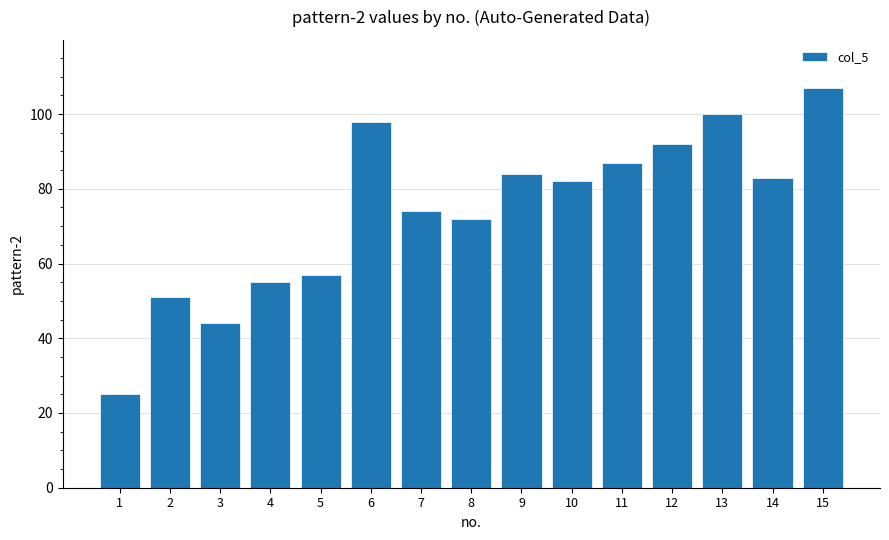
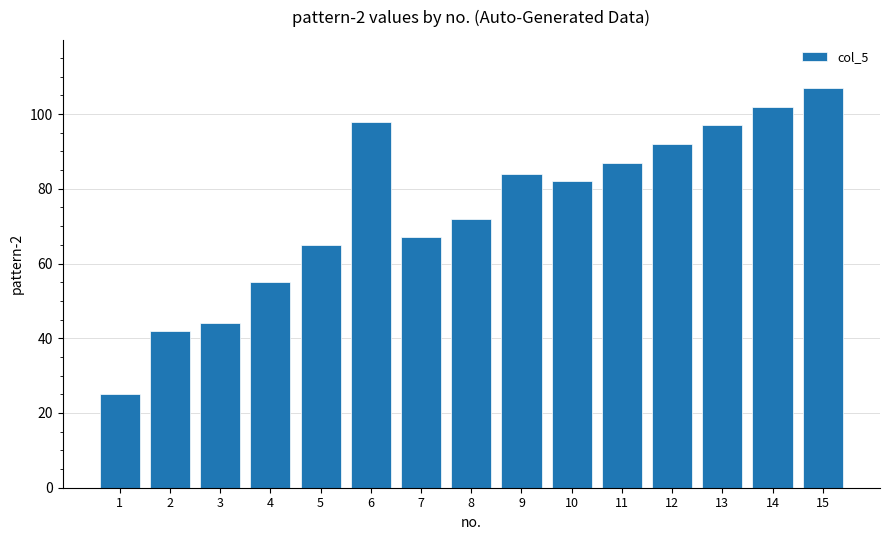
  {
    "1": 25,
-   "2": 51,
+   "2": 42,
    "3": 44,
    "4": 55,
-   "5": 57,
+   "5": 65,
    "6": 98,
-   "7": 74,
+   "7": 67,
    "8": 72,
    "9": 84,
    "10": 82,
    "11": 87,
    "12": 92,
-   "13": 100,
-   "14": 83,
+   "13": 97,
+   "14": 102,
    "15": 107
  }
